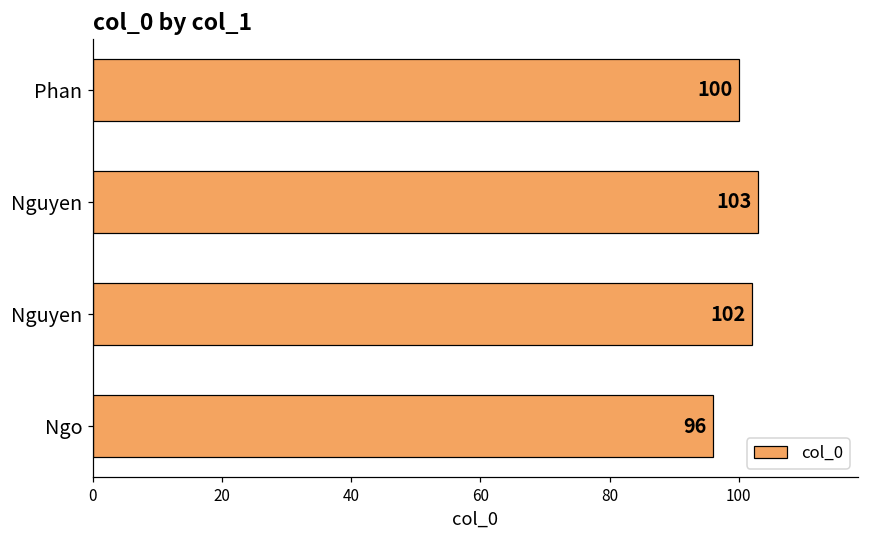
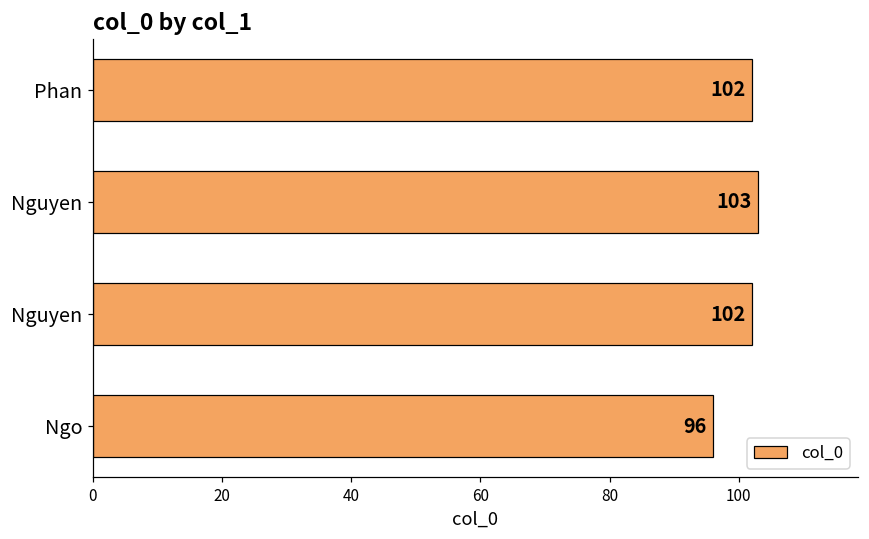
  {
-   "Phan": 100,
+   "Phan": 102,
    "Ngo": 96
  }
